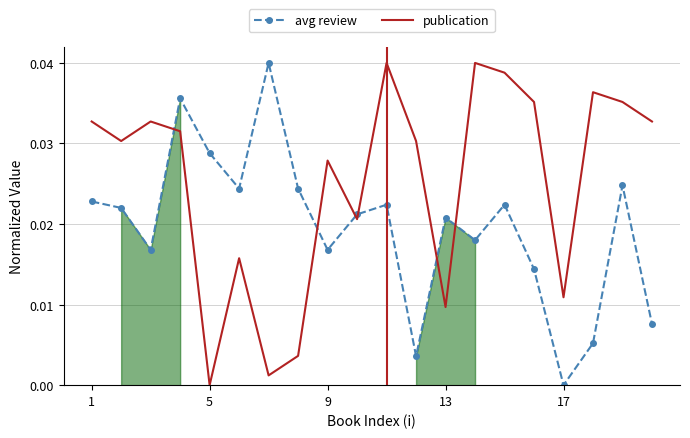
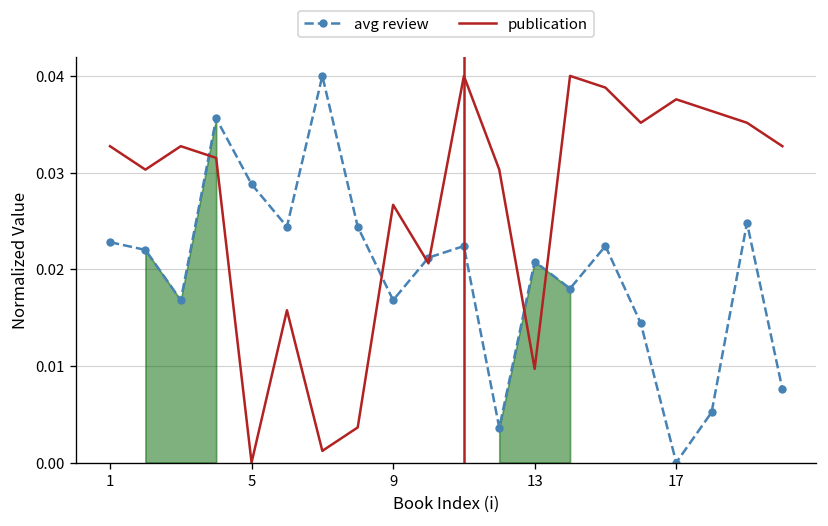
  {
    "avg review": {
      "1": 0.023,
      "5": 0.029,
      "9": 0.017,
      "17": 0.000
    },
    "publication": {
      "1": 0.033,
      "5": 0.000,
-     "9": 0.028,
+     "9": 0.027,
      "13": 0.010,
-     "17": 0.011
+     "17": 0.038
    }
  }
